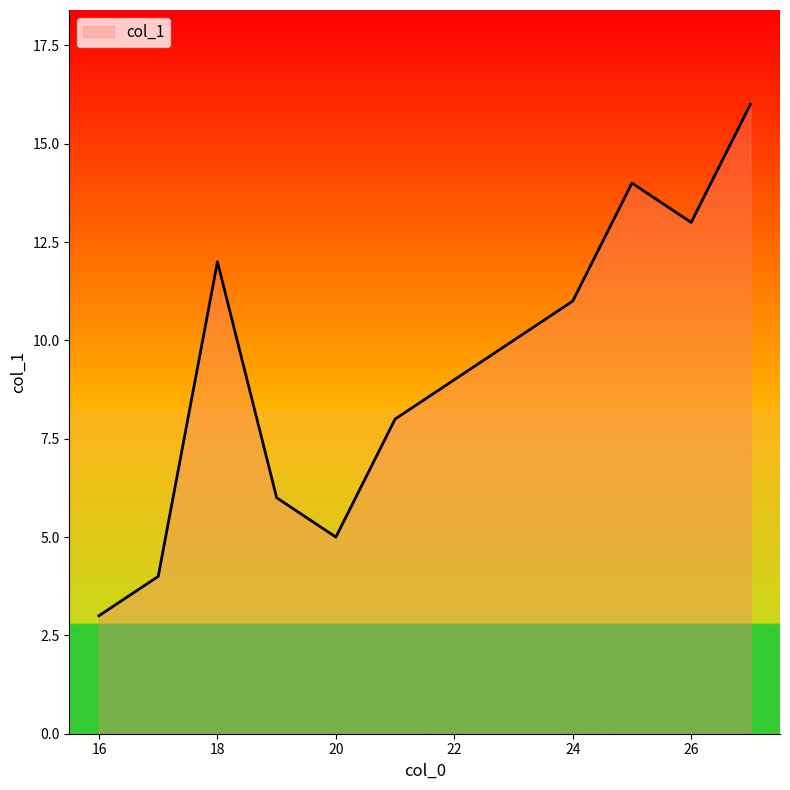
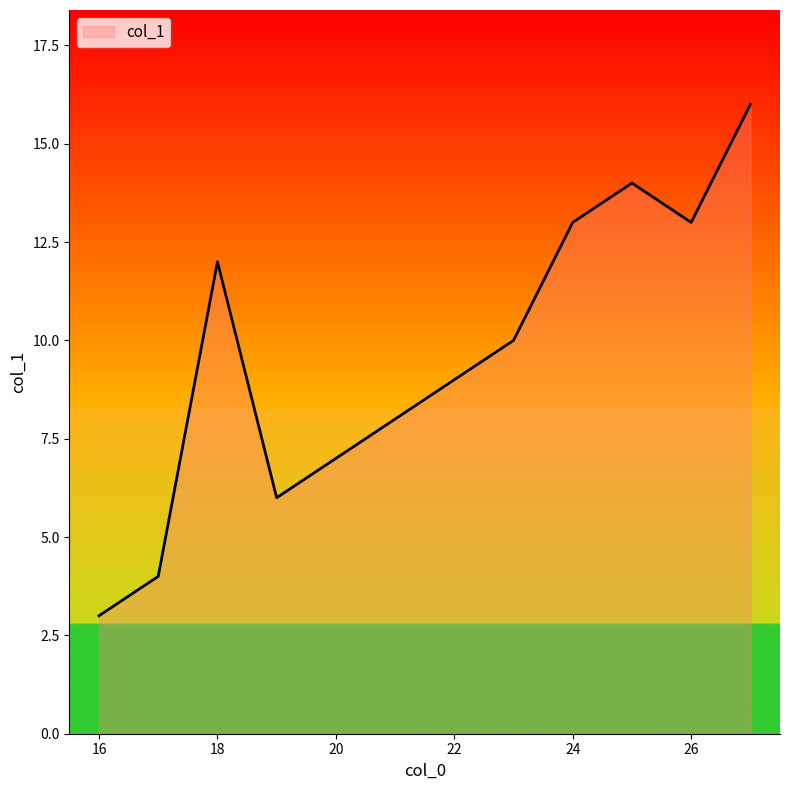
  {
    "16": 3,
    "18": 12,
-   "20": 5,
+   "20": 7,
    "22": 9,
-   "24": 11,
+   "24": 13,
    "26": 13
  }
